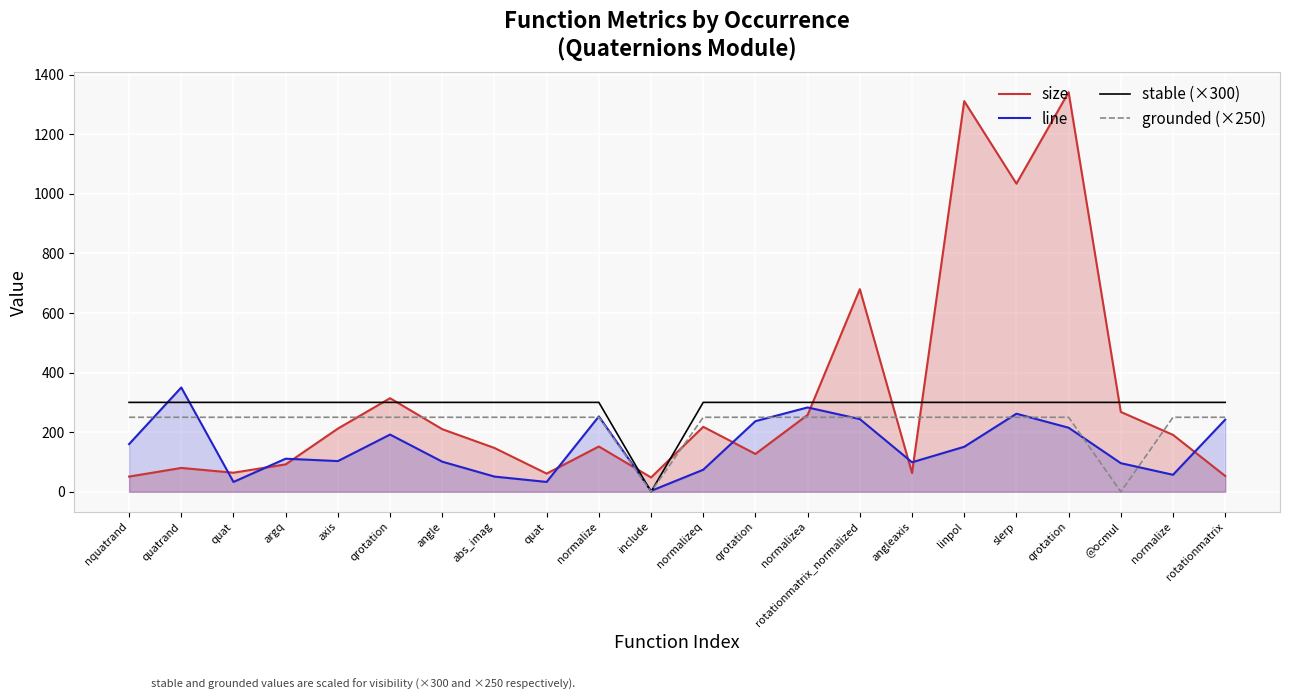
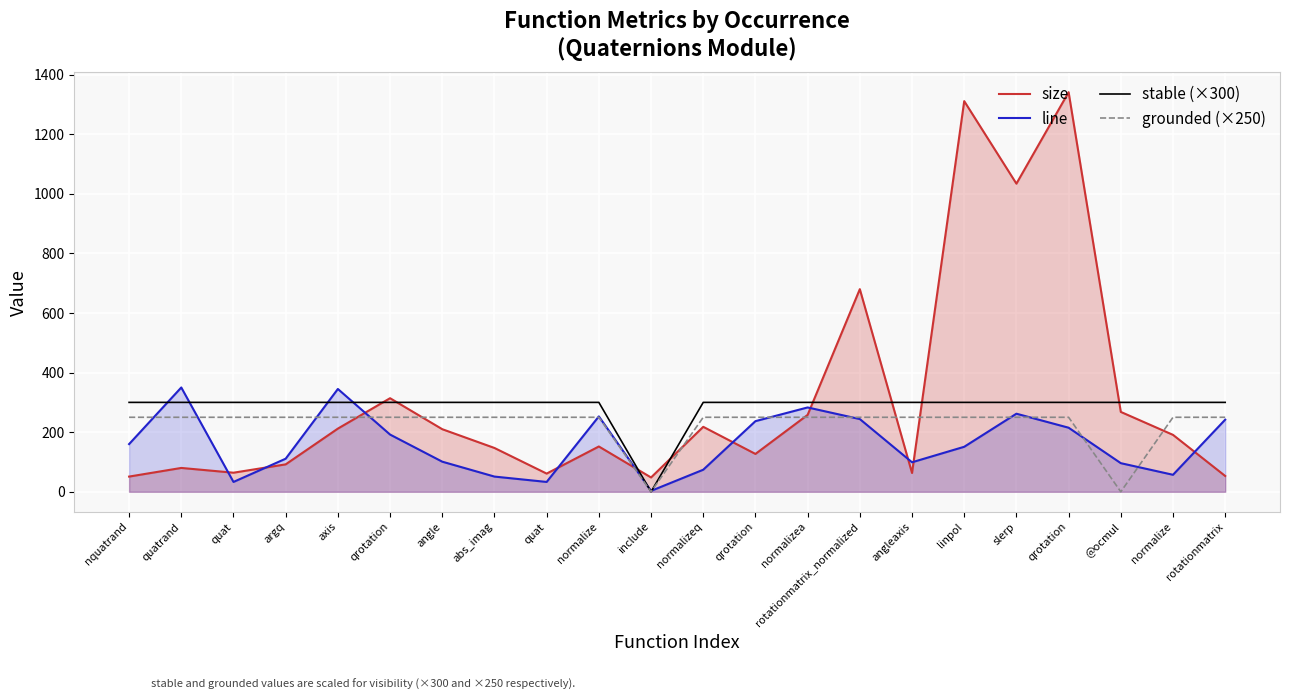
  {
    "size": {
      "nquatrand": 50,
      "quatrand": 80,
      "argq": 90,
      "axis": 210,
      "angle": 210,
      "abs_imag": 150,
      "include": 50,
      "normalizeq": 220,
      "rotationmatrix_normalized": 680,
      "angleaxis": 60,
      "linpol": 1310,
      "slerp": 1030,
      "@ocmul": 270,
      "rotationmatrix": 50
    },
    "line": {
      "nquatrand": 160,
      "quatrand": 350,
      "argq": 110,
-     "axis": 100,
+     "axis": 350,
      "angle": 100,
      "abs_imag": 50,
      "normalizeq": 70,
      "normalizea": 280,
      "angleaxis": 100,
      "linpol": 150,
      "slerp": 260,
      "@ocmul": 100
    },
    "stable (×300)": {
      "nquatrand": 300,
      "quatrand": 300,
      "argq": 300,
      "axis": 300,
      "angle": 300,
      "abs_imag": 300,
      "normalizeq": 300,
      "normalizea": 300,
      "rotationmatrix_normalized": 300,
      "angleaxis": 300,
      "linpol": 300,
      "slerp": 300,
      "@ocmul": 300,
      "rotationmatrix": 300
    },
    "grounded (×250)": {
      "nquatrand": 250,
      "quatrand": 250,
      "argq": 250,
      "axis": 250,
      "angle": 250,
      "abs_imag": 250,
      "normalizeq": 250,
      "angleaxis": 250,
      "linpol": 250,
      "slerp": 250,
      "@ocmul": 0
    }
  }
